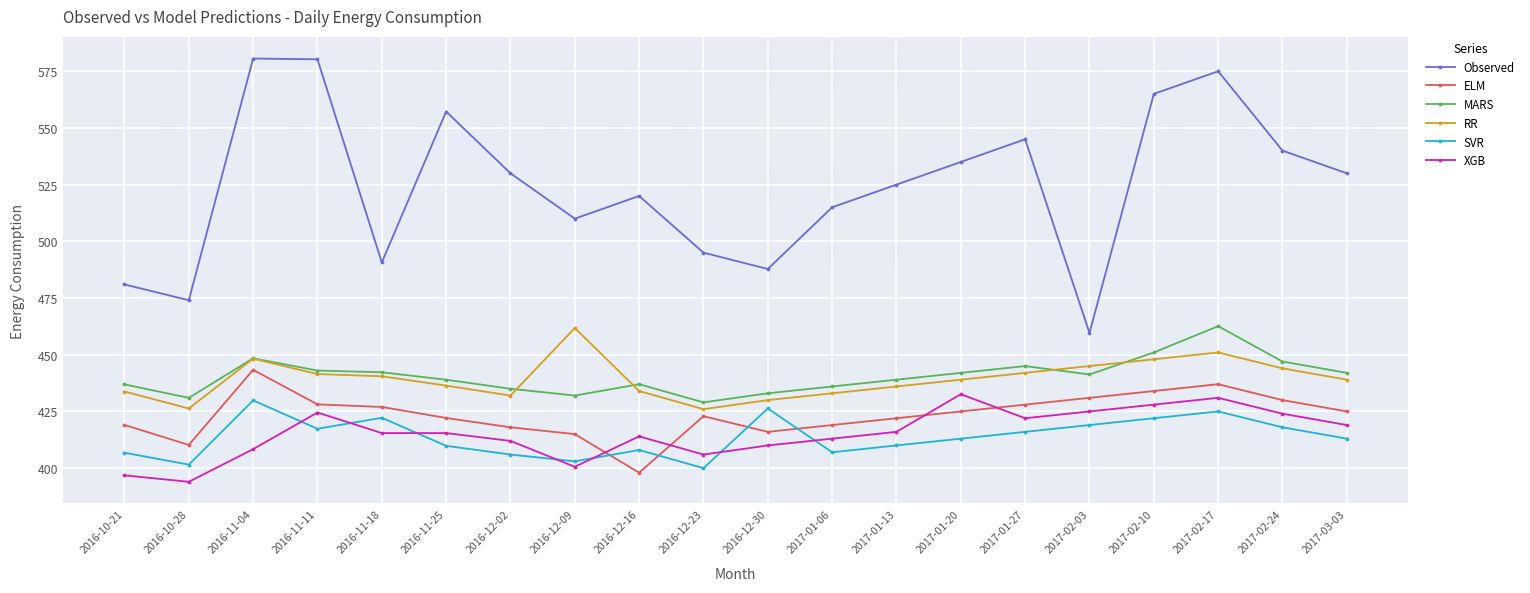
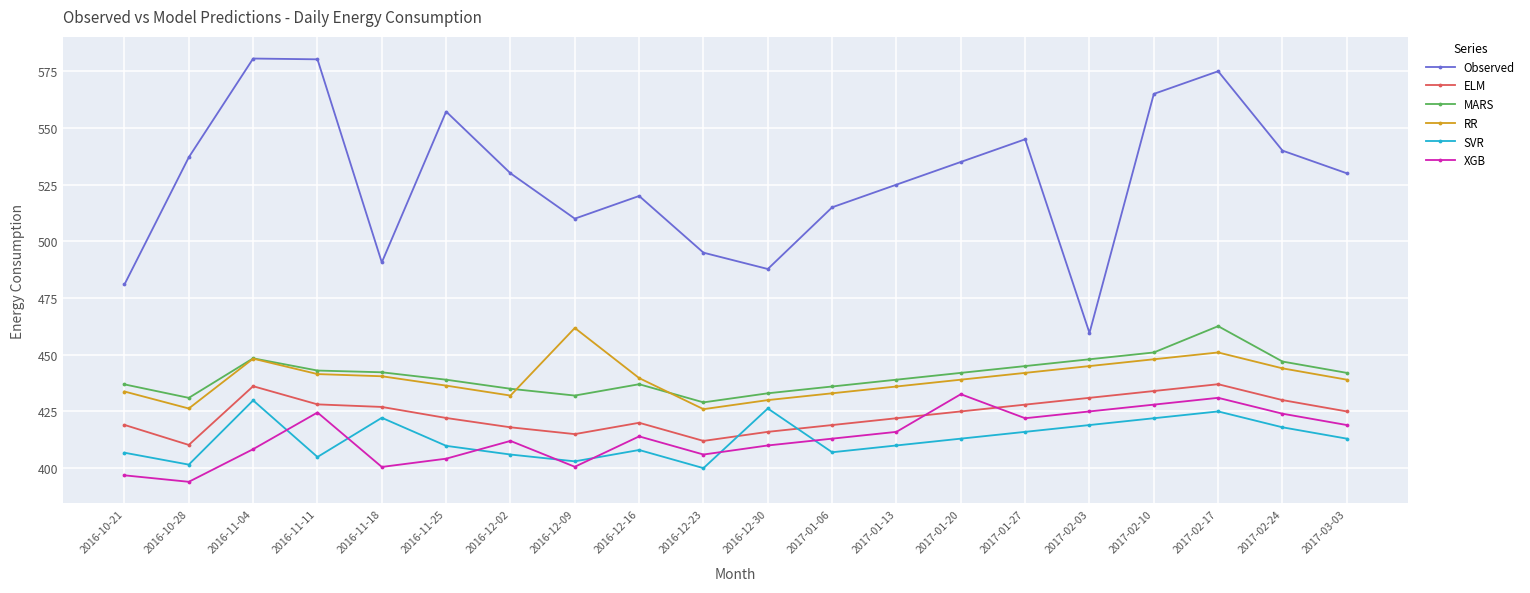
  {
    "Observed": {
      "2016-10-21": 481,
-     "2016-10-28": 474,
+     "2016-10-28": 537,
      "2016-11-04": 581,
      "2016-11-11": 580,
      "2016-11-18": 491,
      "2016-11-25": 557,
      "2016-12-02": 530,
      "2016-12-09": 510,
      "2016-12-16": 520,
      "2016-12-23": 495,
      "2016-12-30": 488,
      "2017-01-06": 515,
      "2017-01-13": 525,
      "2017-01-20": 535,
      "2017-01-27": 545,
      "2017-02-03": 460,
      "2017-02-10": 565,
      "2017-02-17": 575,
      "2017-02-24": 540,
      "2017-03-03": 530
    },
    "ELM": {
      "2016-10-21": 419,
      "2016-10-28": 410,
-     "2016-11-04": 443,
+     "2016-11-04": 436,
      "2016-11-11": 428,
      "2016-11-18": 427,
      "2016-11-25": 422,
      "2016-12-02": 418,
      "2016-12-09": 415,
-     "2016-12-16": 398,
-     "2016-12-23": 423,
+     "2016-12-16": 420,
+     "2016-12-23": 412,
      "2016-12-30": 416,
      "2017-01-06": 419,
      "2017-01-13": 422,
      "2017-01-20": 425,
      "2017-01-27": 428,
      "2017-02-03": 431,
      "2017-02-10": 434,
      "2017-02-17": 437,
      "2017-02-24": 430,
      "2017-03-03": 425
    },
    "MARS": {
      "2016-10-21": 437,
      "2016-10-28": 431,
      "2016-11-11": 443,
      "2016-11-18": 442,
      "2016-11-25": 439,
      "2016-12-02": 435,
      "2016-12-09": 432,
      "2016-12-16": 437,
      "2016-12-23": 429,
      "2016-12-30": 433,
      "2017-01-06": 436,
      "2017-01-13": 439,
      "2017-01-20": 442,
      "2017-01-27": 445,
-     "2017-02-03": 441,
+     "2017-02-03": 448,
      "2017-02-10": 451,
      "2017-02-17": 463,
      "2017-02-24": 447,
      "2017-03-03": 442
    },
    "RR": {
      "2016-10-21": 434,
      "2016-10-28": 426,
      "2016-11-11": 441,
      "2016-11-18": 441,
      "2016-11-25": 436,
      "2016-12-02": 432,
      "2016-12-09": 462,
-     "2016-12-16": 434,
+     "2016-12-16": 440,
      "2016-12-23": 426,
      "2016-12-30": 430,
      "2017-01-06": 433,
      "2017-01-13": 436,
      "2017-01-20": 439,
      "2017-01-27": 442,
      "2017-02-03": 445,
      "2017-02-10": 448,
      "2017-02-17": 451,
      "2017-02-24": 444,
      "2017-03-03": 439
    },
    "SVR": {
      "2016-10-21": 407,
      "2016-10-28": 402,
      "2016-11-04": 430,
-     "2016-11-11": 417,
+     "2016-11-11": 405,
      "2016-11-18": 422,
      "2016-11-25": 410,
      "2016-12-02": 406,
      "2016-12-09": 403,
      "2016-12-16": 408,
      "2016-12-23": 400,
      "2016-12-30": 426,
      "2017-01-06": 407,
      "2017-01-13": 410,
      "2017-01-20": 413,
      "2017-01-27": 416,
      "2017-02-03": 419,
      "2017-02-10": 422,
      "2017-02-17": 425,
      "2017-02-24": 418,
      "2017-03-03": 413
    },
    "XGB": {
      "2016-10-21": 397,
      "2016-10-28": 394,
      "2016-11-04": 408,
      "2016-11-11": 425,
-     "2016-11-18": 415,
-     "2016-11-25": 415,
+     "2016-11-18": 401,
+     "2016-11-25": 404,
      "2016-12-02": 412,
      "2016-12-09": 401,
      "2016-12-16": 414,
      "2016-12-23": 406,
      "2016-12-30": 410,
      "2017-01-06": 413,
      "2017-01-13": 416,
      "2017-01-20": 433,
      "2017-01-27": 422,
      "2017-02-03": 425,
      "2017-02-10": 428,
      "2017-02-17": 431,
      "2017-02-24": 424,
      "2017-03-03": 419
    }
  }
